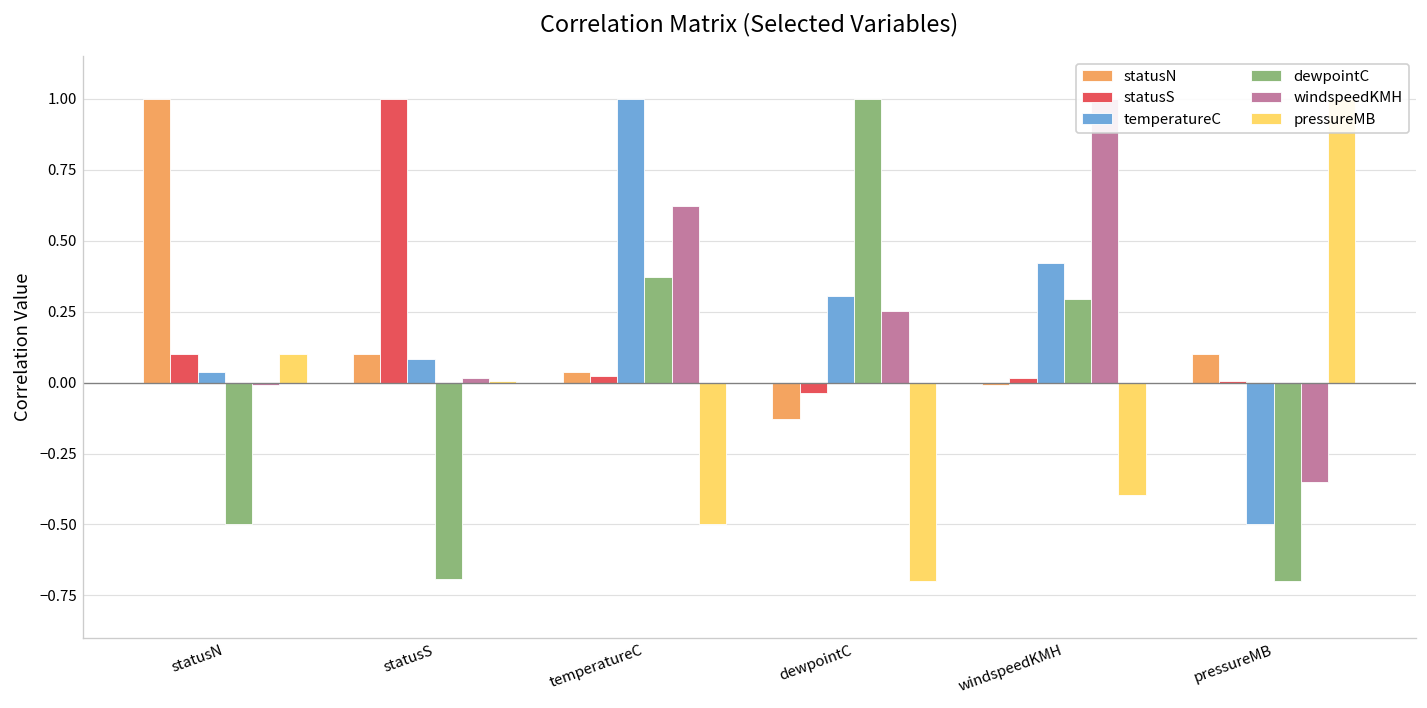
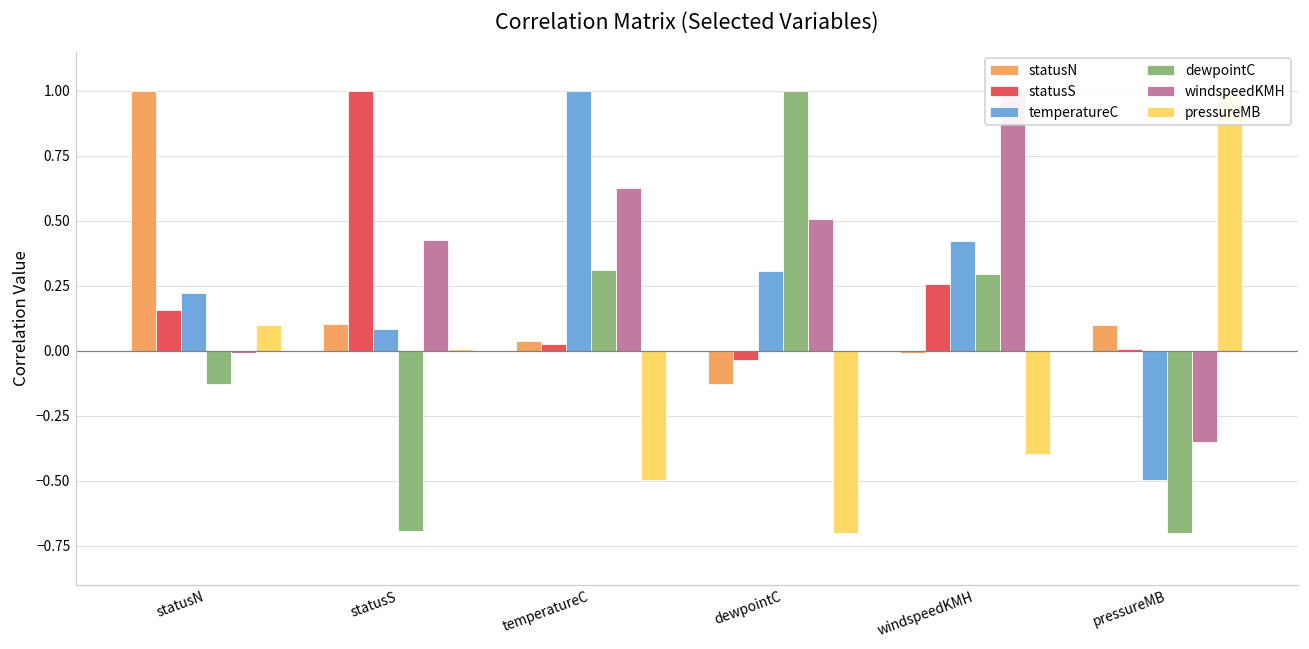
  {
    "statusS": {
-     "statusN": 0.10,
+     "statusN": 0.16,
      "statusS": 1.00,
      "temperatureC": 0.02,
      "dewpointC": -0.04,
-     "windspeedKMH": 0.02
+     "windspeedKMH": 0.26
    },
    "temperatureC": {
-     "statusN": 0.04,
+     "statusN": 0.22,
      "statusS": 0.08,
      "temperatureC": 1.00,
      "dewpointC": 0.31,
      "windspeedKMH": 0.42,
      "pressureMB": -0.50
    },
    "dewpointC": {
-     "statusN": -0.50,
+     "statusN": -0.13,
      "statusS": -0.69,
-     "temperatureC": 0.37,
+     "temperatureC": 0.31,
      "dewpointC": 1.00,
      "windspeedKMH": 0.30,
      "pressureMB": -0.70
    },
    "windspeedKMH": {
-     "statusS": 0.02,
+     "statusS": 0.43,
      "temperatureC": 0.62,
-     "dewpointC": 0.25,
+     "dewpointC": 0.51,
      "pressureMB": -0.35
    }
  }
